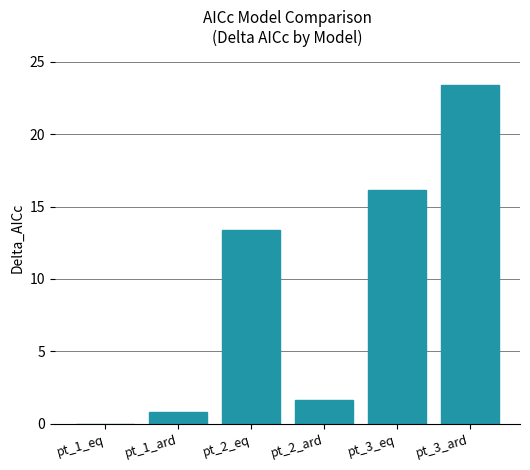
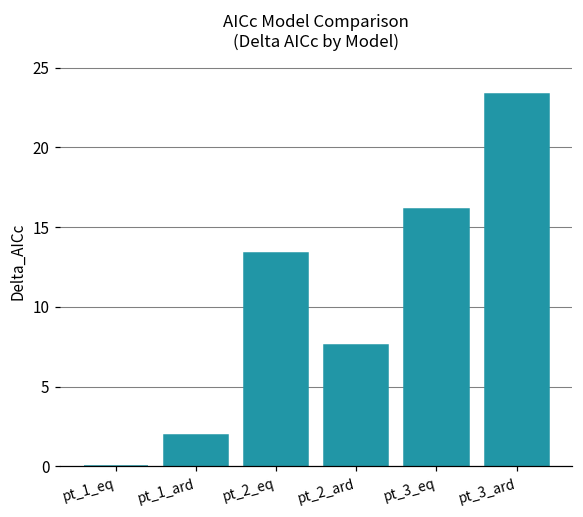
  {
    "pt_1_eq": 0.0,
-   "pt_1_ard": 0.8,
+   "pt_1_ard": 2.0,
    "pt_2_eq": 13.4,
-   "pt_2_ard": 1.7,
+   "pt_2_ard": 7.6,
    "pt_3_eq": 16.1,
    "pt_3_ard": 23.4
  }
